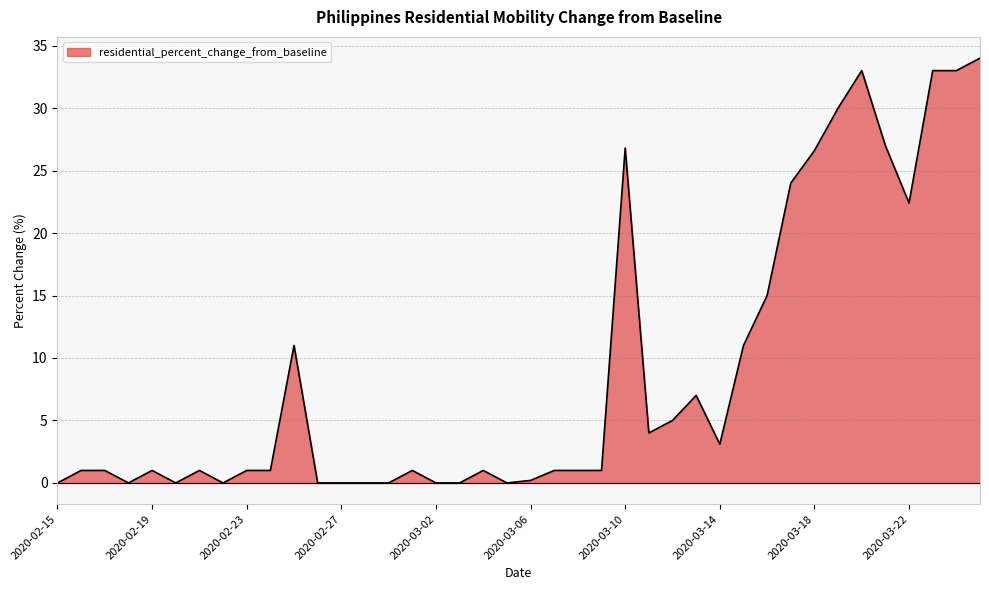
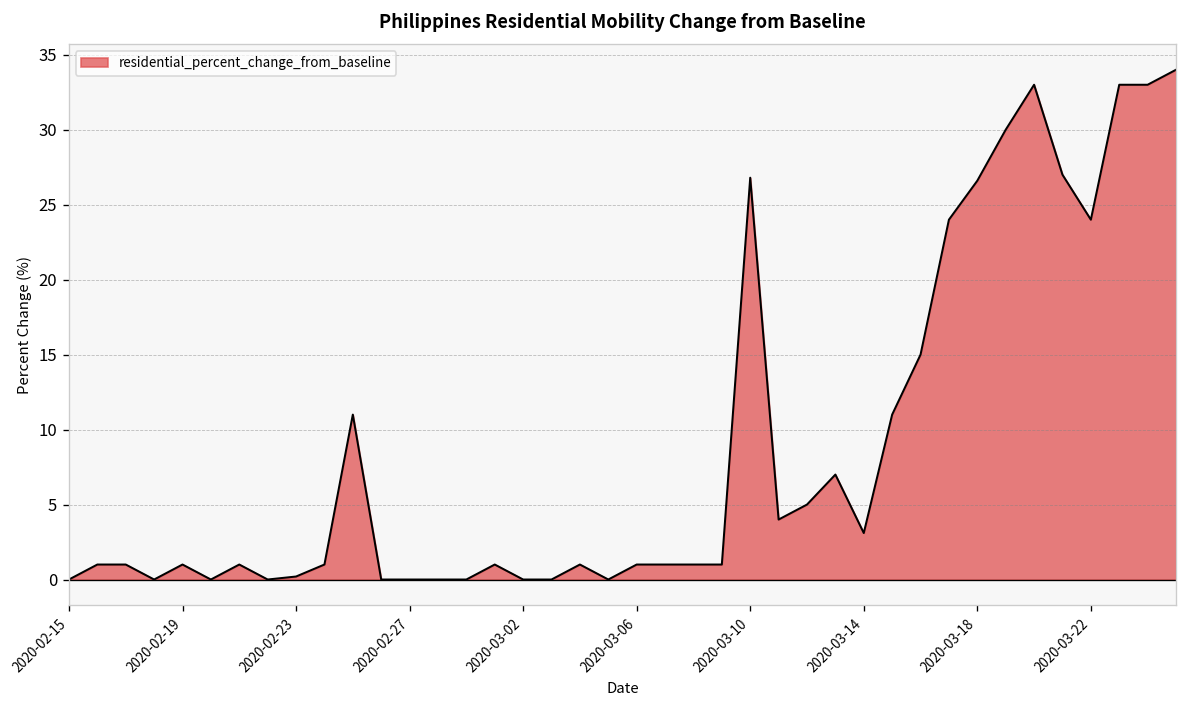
  {
    "2020-02-15": 0.0,
    "2020-02-19": 1.0,
-   "2020-02-23": 1.0,
+   "2020-02-23": 0.2,
    "2020-02-27": 0.0,
    "2020-03-02": 0.0,
-   "2020-03-06": 0.2,
+   "2020-03-06": 1.0,
    "2020-03-10": 26.8,
    "2020-03-14": 3.1,
    "2020-03-18": 26.6,
-   "2020-03-22": 22.4
+   "2020-03-22": 24.0
  }
